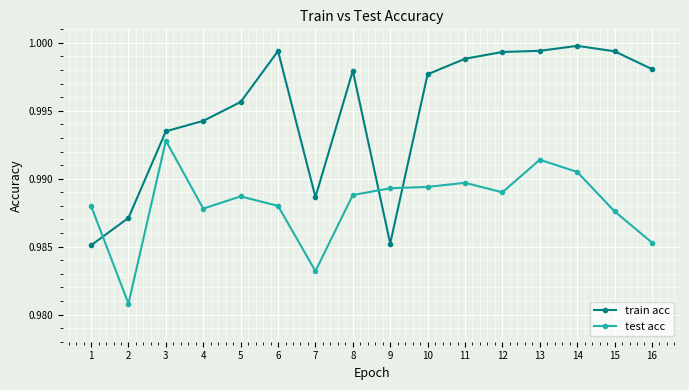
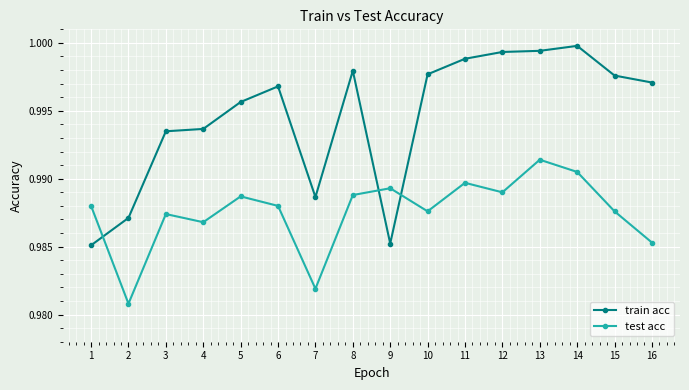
  {
    "train acc": {
      "1": 0.9851,
      "2": 0.9871,
      "3": 0.9935,
-     "4": 0.9943,
+     "4": 0.9937,
      "5": 0.9957,
-     "6": 0.9994,
+     "6": 0.9968,
      "7": 0.9886,
      "8": 0.9980,
      "9": 0.9852,
      "10": 0.9977,
      "11": 0.9988,
      "12": 0.9993,
      "13": 0.9994,
      "14": 0.9998,
-     "15": 0.9994,
-     "16": 0.9981
+     "15": 0.9976,
+     "16": 0.9971
    },
    "test acc": {
      "1": 0.9880,
      "2": 0.9808,
-     "3": 0.9928,
-     "4": 0.9878,
+     "3": 0.9874,
+     "4": 0.9868,
      "5": 0.9887,
      "6": 0.9880,
-     "7": 0.9832,
+     "7": 0.9819,
      "8": 0.9888,
      "9": 0.9893,
-     "10": 0.9894,
+     "10": 0.9876,
      "11": 0.9897,
      "12": 0.9890,
      "13": 0.9914,
      "14": 0.9905,
      "15": 0.9876,
      "16": 0.9853
    }
  }
